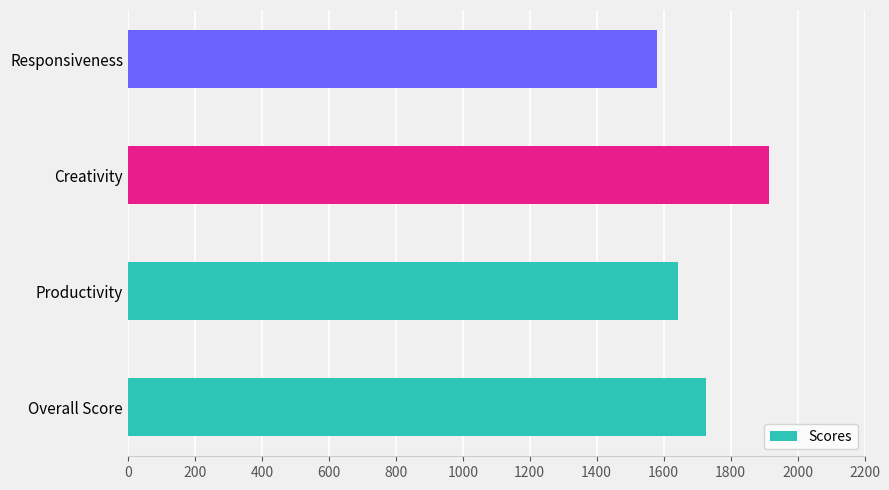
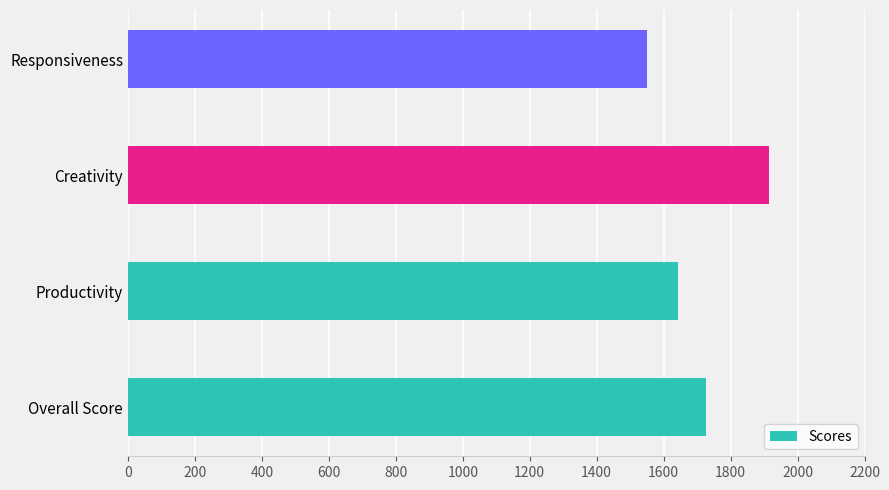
  {
-   "Responsiveness": 1580,
+   "Responsiveness": 1550,
    "Creativity": 1910,
    "Productivity": 1640,
    "Overall Score": 1730
  }
